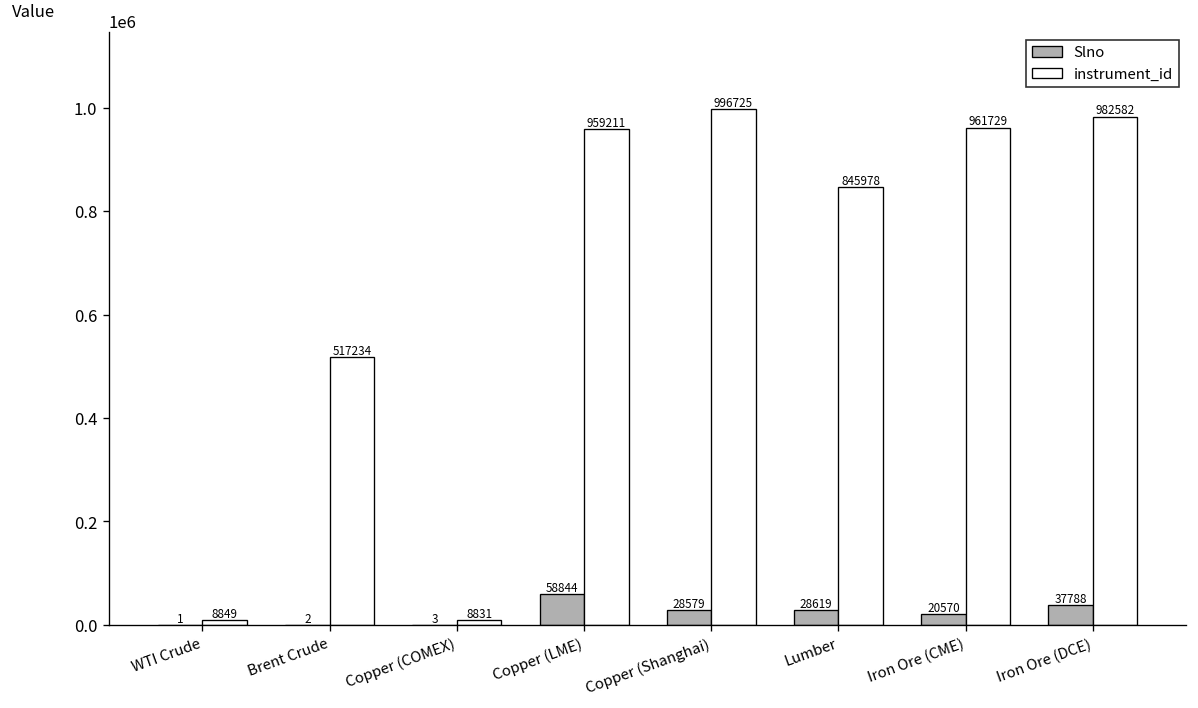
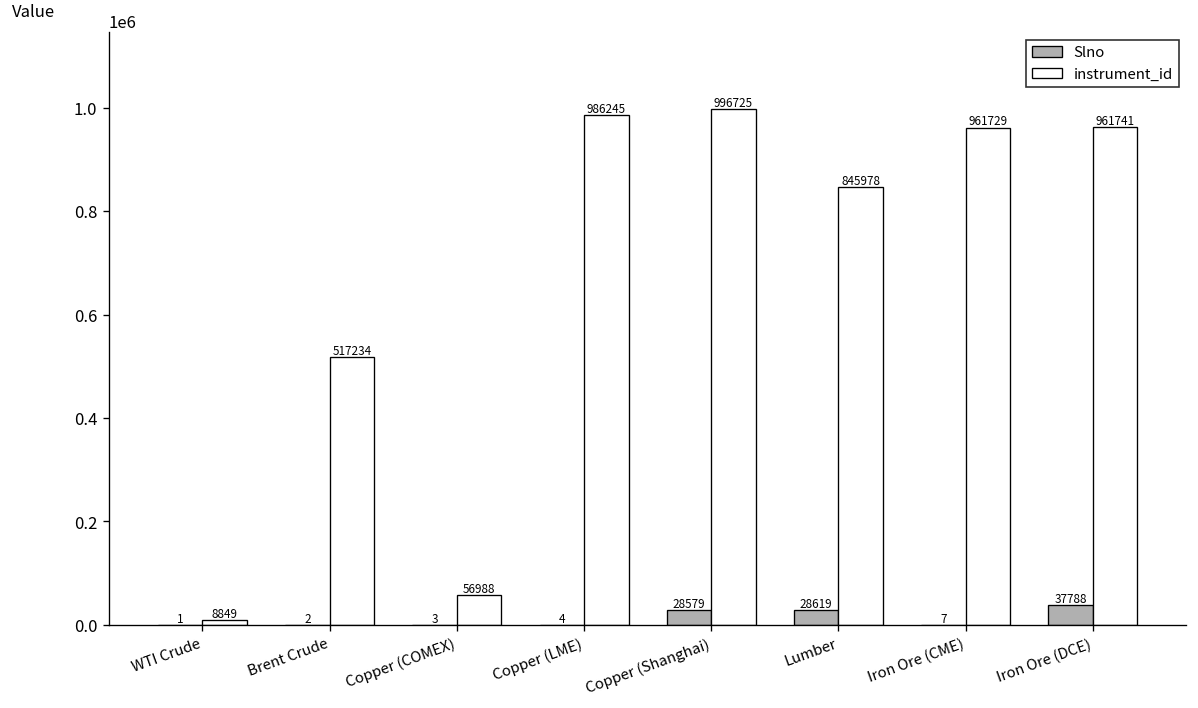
  {
    "Slno": {
      "WTI Crude": 1,
      "Brent Crude": 2,
      "Copper (COMEX)": 3,
-     "Copper (LME)": 58844,
+     "Copper (LME)": 4,
      "Copper (Shanghai)": 28579,
      "Lumber": 28619,
-     "Iron Ore (CME)": 20570,
+     "Iron Ore (CME)": 7,
      "Iron Ore (DCE)": 37788
    },
    "instrument_id": {
      "WTI Crude": 8849,
      "Brent Crude": 517234,
-     "Copper (COMEX)": 8831,
-     "Copper (LME)": 959211,
+     "Copper (COMEX)": 56988,
+     "Copper (LME)": 986245,
      "Copper (Shanghai)": 996725,
      "Lumber": 845978,
      "Iron Ore (CME)": 961729,
-     "Iron Ore (DCE)": 982582
+     "Iron Ore (DCE)": 961741
    }
  }
